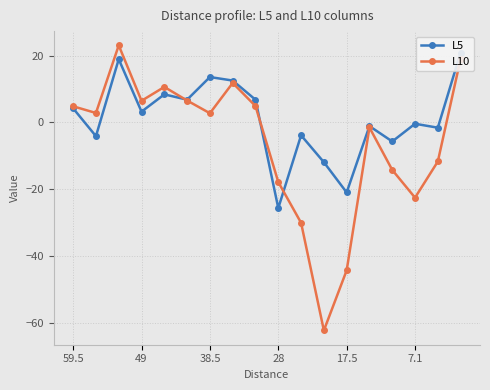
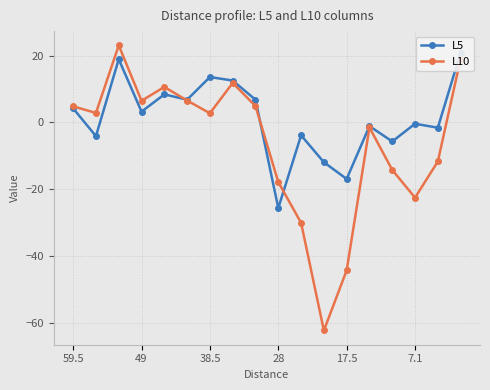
  {
    "L5": {
      "49": 3,
      "38.5": 14,
      "28": -26,
-     "17.5": -21,
+     "17.5": -17,
      "7.1": 0
    },
    "L10": {
      "49": 6,
      "38.5": 3,
      "28": -18,
      "17.5": -44,
      "7.1": -23
    }
  }
